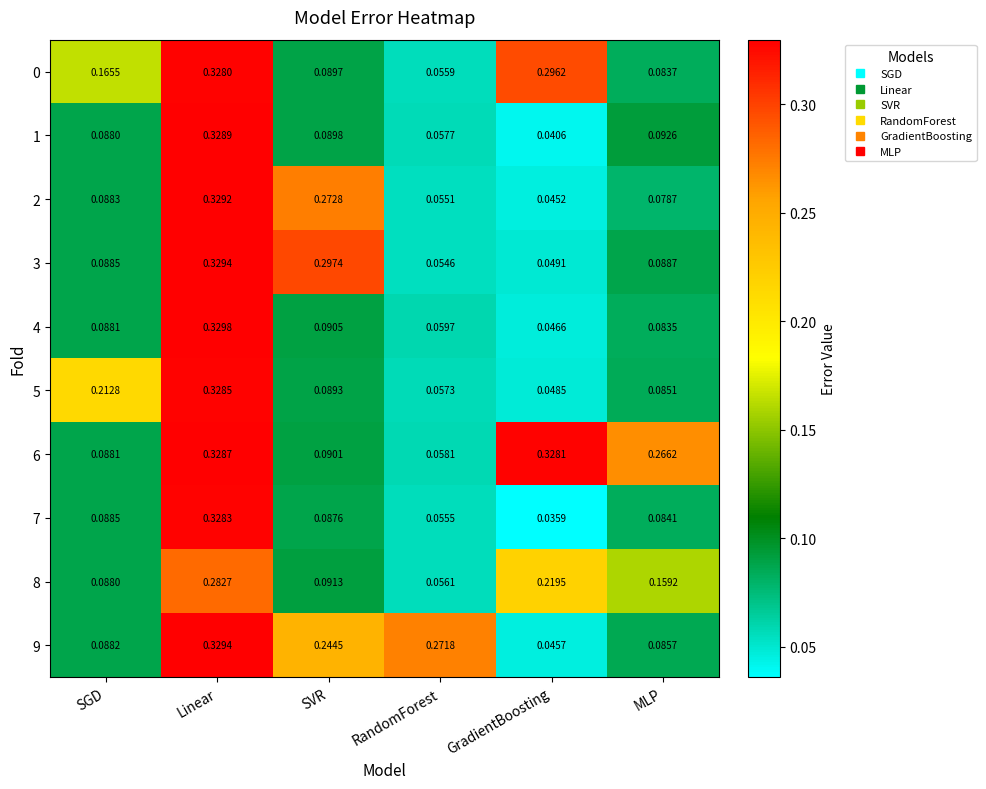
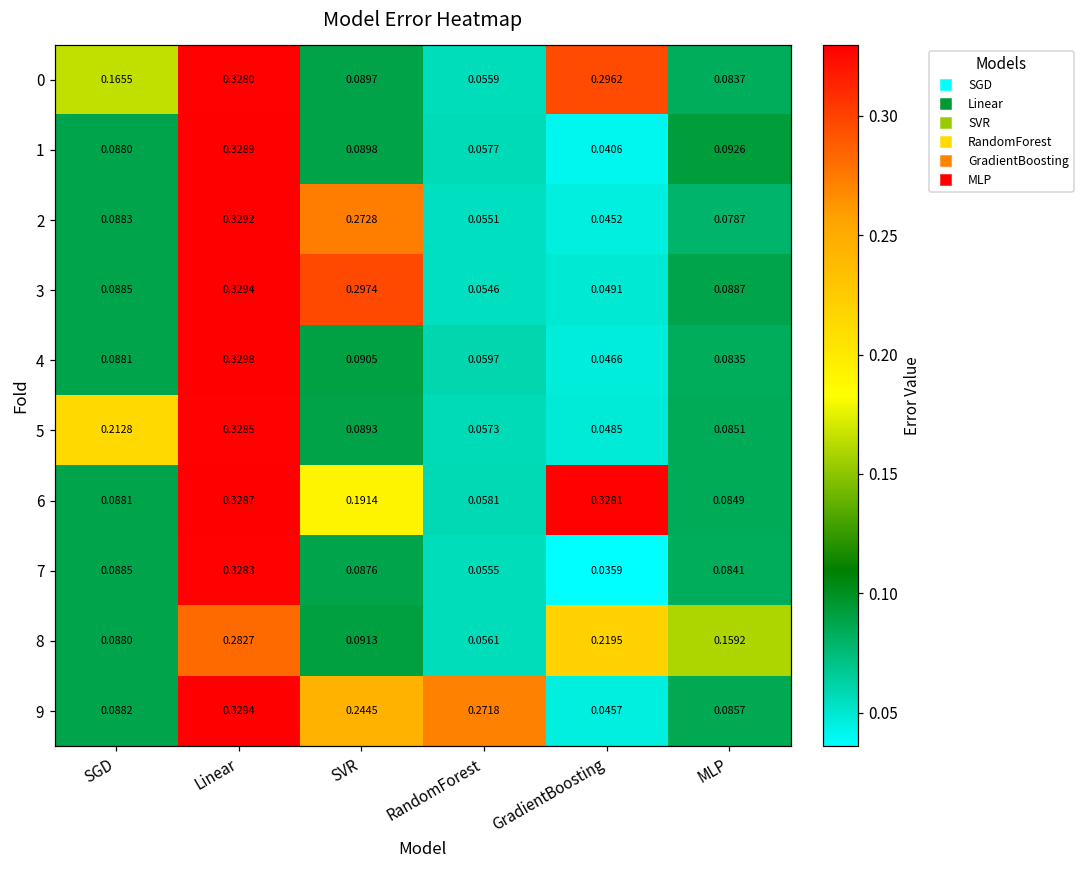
  {
    "0": {
      "SGD": 0.1655,
      "Linear": 0.3280,
      "SVR": 0.0897,
      "RandomForest": 0.0559,
      "GradientBoosting": 0.2962,
      "MLP": 0.0837
    },
    "1": {
      "SGD": 0.0880,
      "Linear": 0.3289,
      "SVR": 0.0898,
      "RandomForest": 0.0577,
      "GradientBoosting": 0.0406,
      "MLP": 0.0926
    },
    "2": {
      "SGD": 0.0883,
      "Linear": 0.3292,
      "SVR": 0.2728,
      "RandomForest": 0.0551,
      "GradientBoosting": 0.0452,
      "MLP": 0.0787
    },
    "3": {
      "SGD": 0.0885,
      "Linear": 0.3294,
      "SVR": 0.2974,
      "RandomForest": 0.0546,
      "GradientBoosting": 0.0491,
      "MLP": 0.0887
    },
    "4": {
      "SGD": 0.0881,
      "Linear": 0.3298,
      "SVR": 0.0905,
      "RandomForest": 0.0597,
      "GradientBoosting": 0.0466,
      "MLP": 0.0835
    },
    "5": {
      "SGD": 0.2128,
      "Linear": 0.3285,
      "SVR": 0.0893,
      "RandomForest": 0.0573,
      "GradientBoosting": 0.0485,
      "MLP": 0.0851
    },
    "6": {
      "SGD": 0.0881,
      "Linear": 0.3287,
-     "SVR": 0.0901,
+     "SVR": 0.1914,
      "RandomForest": 0.0581,
      "GradientBoosting": 0.3281,
-     "MLP": 0.2662
+     "MLP": 0.0849
    },
    "7": {
      "SGD": 0.0885,
      "Linear": 0.3283,
      "SVR": 0.0876,
      "RandomForest": 0.0555,
      "GradientBoosting": 0.0359,
      "MLP": 0.0841
    },
    "8": {
      "SGD": 0.0880,
      "Linear": 0.2827,
      "SVR": 0.0913,
      "RandomForest": 0.0561,
      "GradientBoosting": 0.2195,
      "MLP": 0.1592
    },
    "9": {
      "SGD": 0.0882,
      "Linear": 0.3294,
      "SVR": 0.2445,
      "RandomForest": 0.2718,
      "GradientBoosting": 0.0457,
      "MLP": 0.0857
    }
  }
